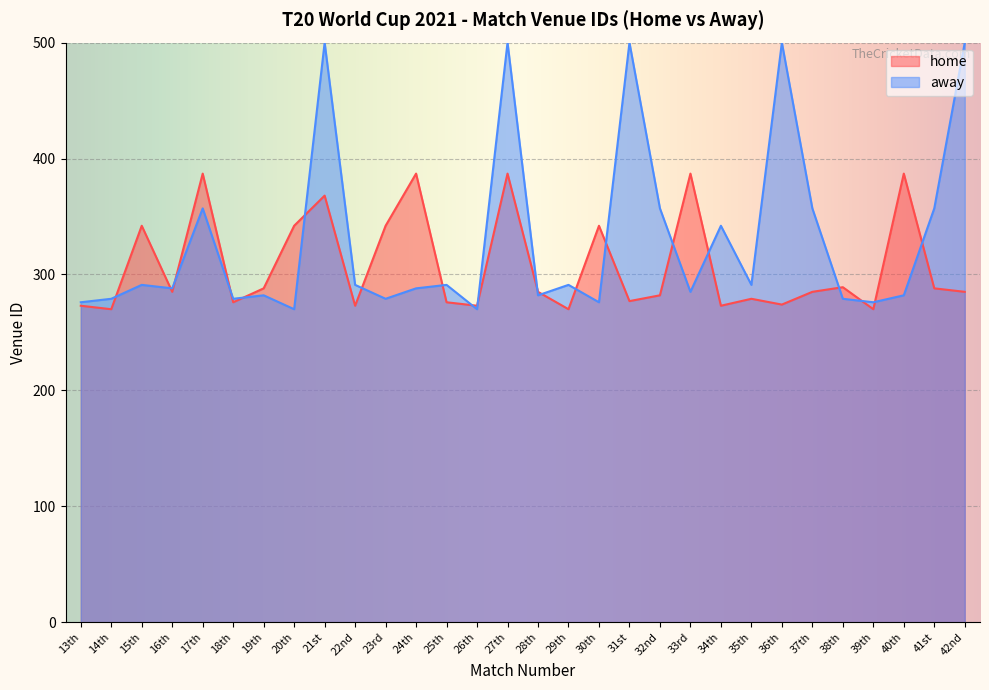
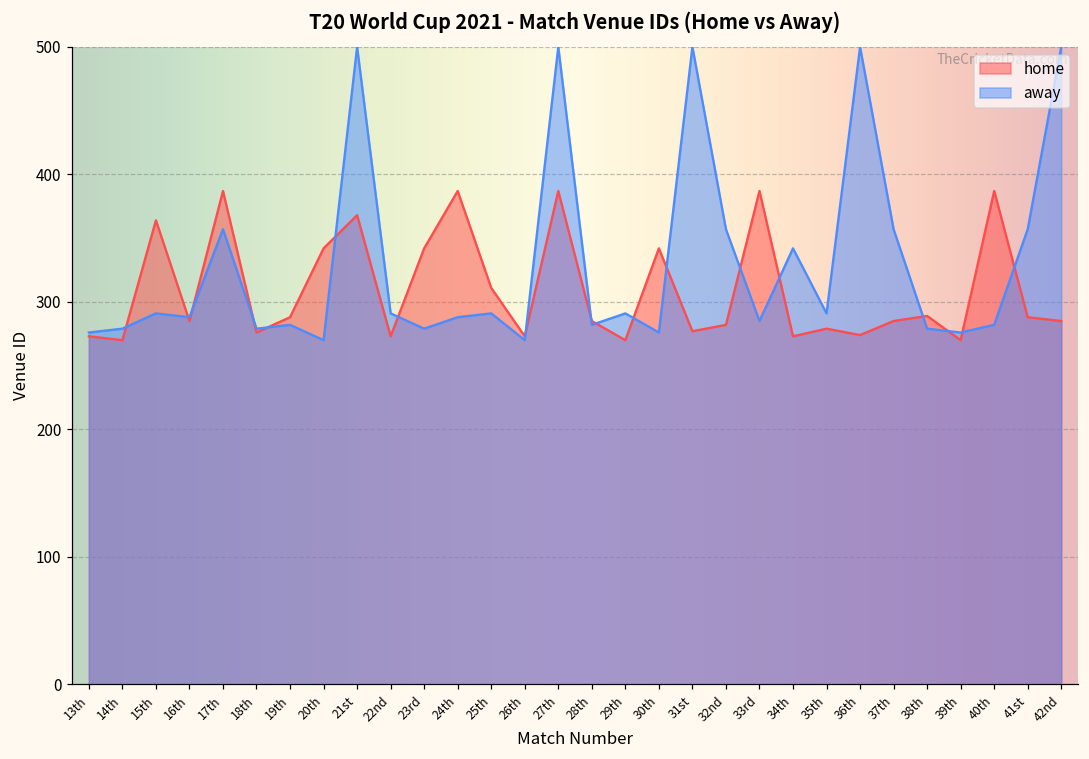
  {
    "home": {
      "13th": 273,
      "14th": 270,
-     "15th": 342,
+     "15th": 364,
      "16th": 285,
      "17th": 387,
      "18th": 276,
      "19th": 288,
      "20th": 342,
      "21st": 368,
      "22nd": 273,
      "23rd": 342,
      "24th": 387,
-     "25th": 276,
+     "25th": 311,
      "26th": 273,
      "27th": 387,
      "28th": 285,
      "29th": 270,
      "30th": 342,
      "31st": 277,
      "32nd": 282,
      "33rd": 387,
      "34th": 273,
      "35th": 279,
      "36th": 274,
      "37th": 285,
      "38th": 289,
      "39th": 270,
      "40th": 387,
      "41st": 288,
      "42nd": 285
    },
    "away": {
      "13th": 276,
      "14th": 279,
      "15th": 291,
      "16th": 288,
      "17th": 357,
      "18th": 279,
      "19th": 282,
      "20th": 270,
      "21st": 500,
      "22nd": 291,
      "23rd": 279,
      "24th": 288,
      "25th": 291,
      "26th": 270,
      "27th": 500,
      "28th": 282,
      "29th": 291,
      "30th": 276,
      "31st": 500,
      "32nd": 357,
      "33rd": 285,
      "34th": 342,
      "35th": 291,
      "36th": 500,
      "37th": 357,
      "38th": 279,
      "39th": 276,
      "40th": 282,
      "41st": 357,
      "42nd": 500
    }
  }
